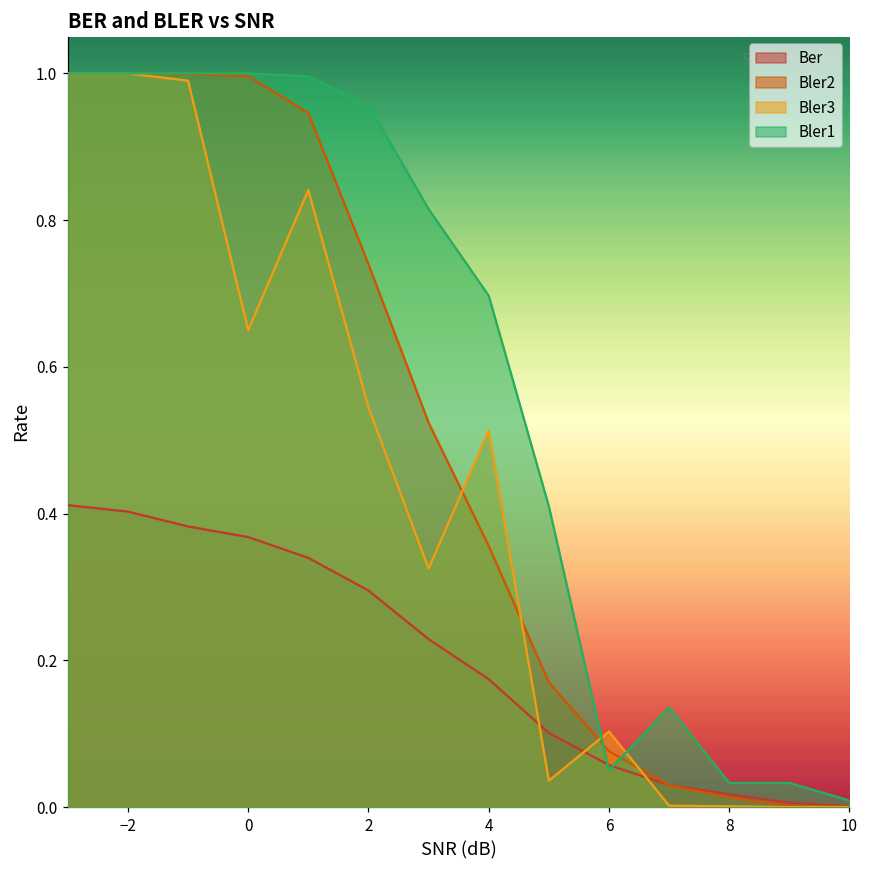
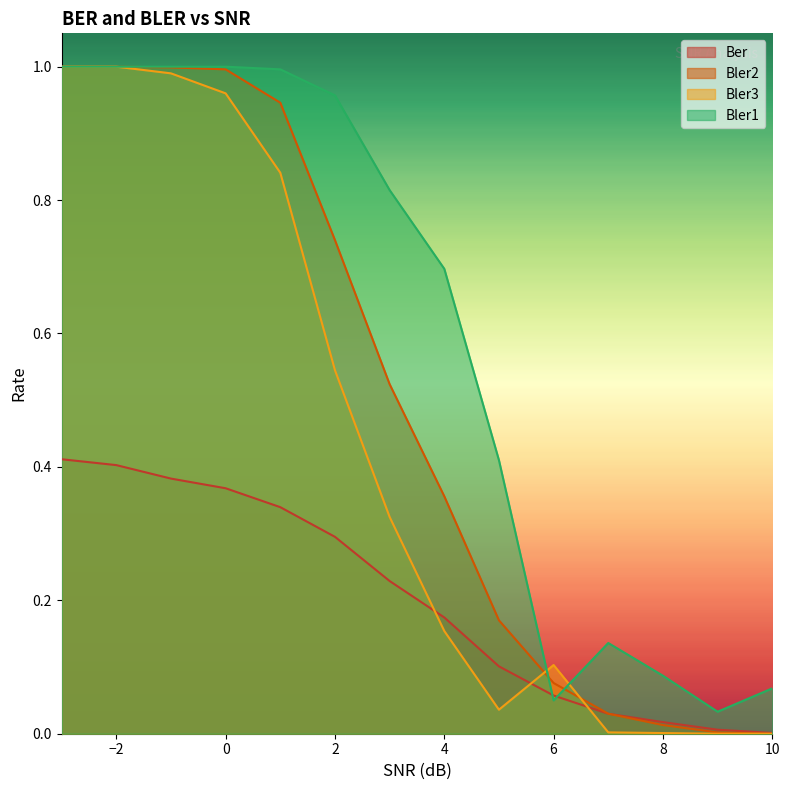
  {
    "Bler3": {
-     "0": 0.65,
+     "0": 0.96,
      "2": 0.55,
-     "4": 0.51,
+     "4": 0.15,
      "6": 0.10,
      "8": 0.00
    },
    "Bler1": {
      "0": 1.00,
      "2": 0.96,
      "4": 0.70,
      "6": 0.05,
-     "8": 0.03,
-     "10": 0.01
+     "8": 0.09,
+     "10": 0.07
    }
  }
